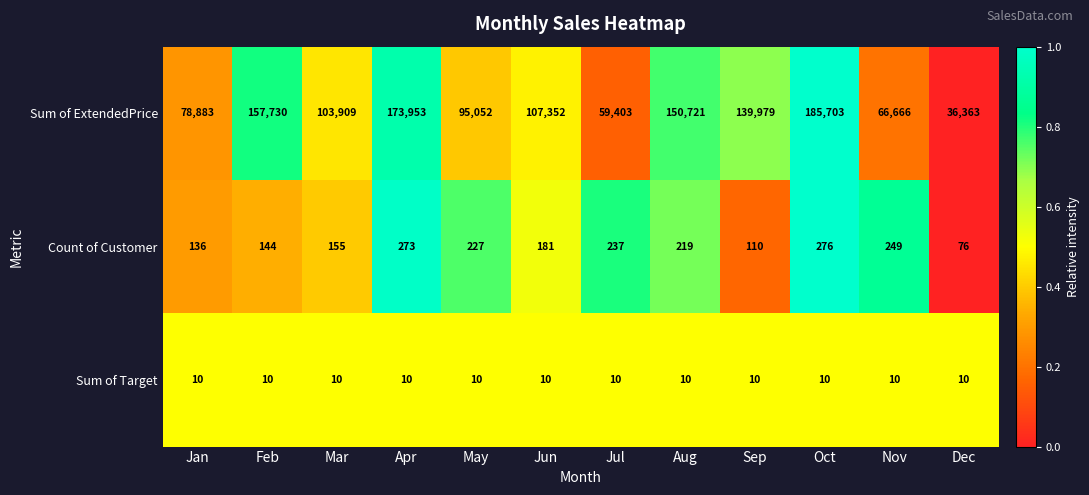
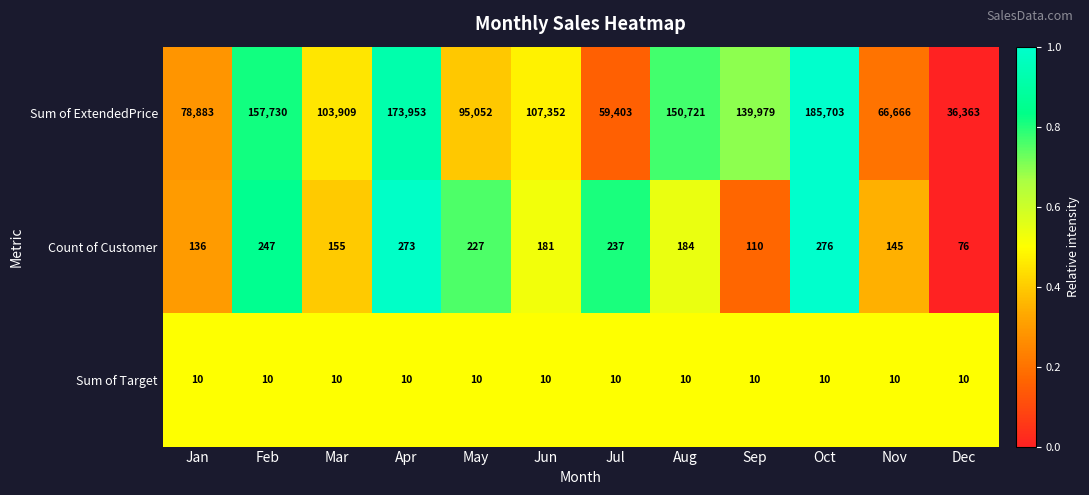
  {
    "Sum of ExtendedPrice": {
      "Jan": "78,883",
      "Feb": "157,730",
      "Mar": "103,909",
      "Apr": "173,953",
      "May": "95,052",
      "Jun": "107,352",
      "Jul": "59,403",
      "Aug": "150,721",
      "Sep": "139,979",
      "Oct": "185,703",
      "Nov": "66,666",
      "Dec": "36,363"
    },
    "Count of Customer": {
      "Jan": "136",
-     "Feb": "144",
+     "Feb": "247",
      "Mar": "155",
      "Apr": "273",
      "May": "227",
      "Jun": "181",
      "Jul": "237",
-     "Aug": "219",
+     "Aug": "184",
      "Sep": "110",
      "Oct": "276",
-     "Nov": "249",
+     "Nov": "145",
      "Dec": "76"
    },
    "Sum of Target": {
      "Jan": "10",
      "Feb": "10",
      "Mar": "10",
      "Apr": "10",
      "May": "10",
      "Jun": "10",
      "Jul": "10",
      "Aug": "10",
      "Sep": "10",
      "Oct": "10",
      "Nov": "10",
      "Dec": "10"
    }
  }
